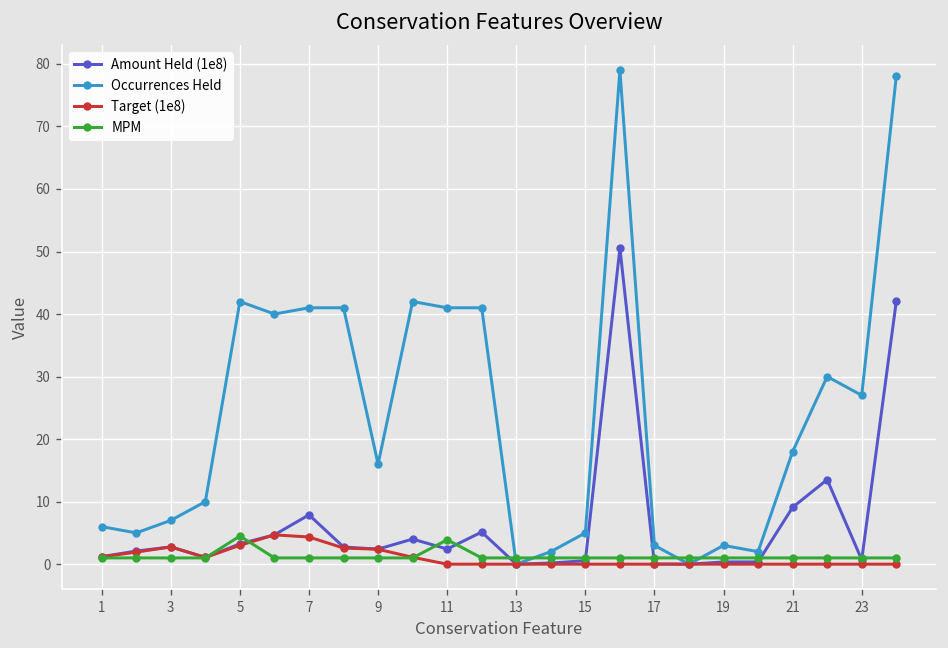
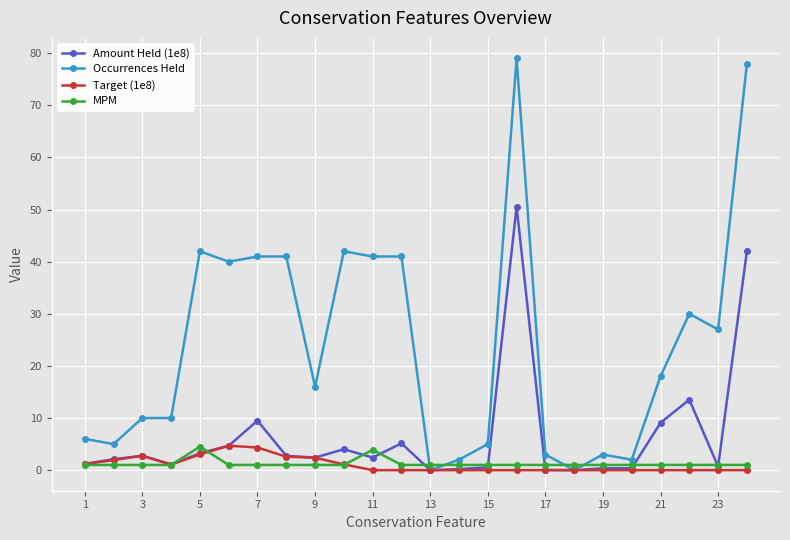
  {
    "Amount Held (1e8)": {
-     "7": 8,
+     "7": 9,
      "11": 2,
      "21": 9
    },
    "Occurrences Held": {
      "1": 6,
-     "3": 7,
+     "3": 10,
      "5": 42,
      "7": 41,
      "9": 16,
      "11": 41,
      "15": 5,
      "17": 3,
      "19": 3,
      "21": 18,
      "23": 27
    },
    "Target (1e8)": {
      "7": 4,
      "11": 0,
      "15": 0,
      "21": 0,
      "23": 0
    },
    "MPM": {
      "3": 1,
      "5": 5,
      "7": 1,
      "9": 1,
      "11": 4,
      "13": 1,
      "17": 1,
      "19": 1,
      "21": 1
    }
  }
